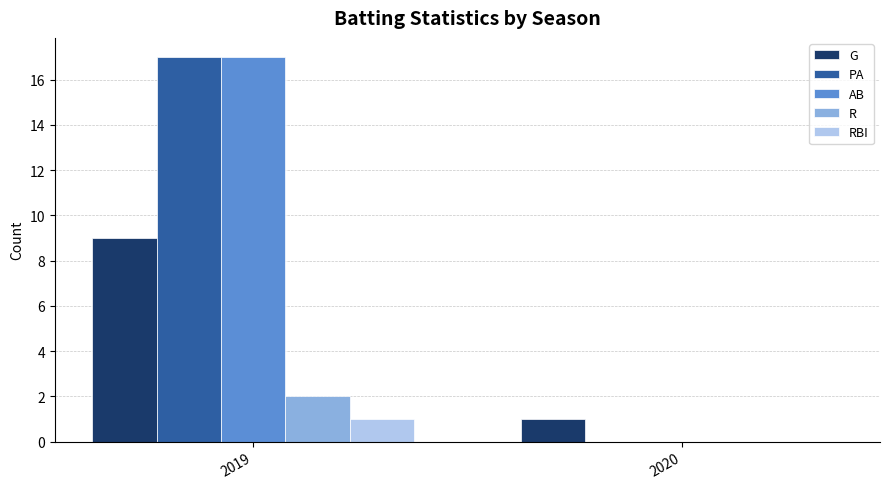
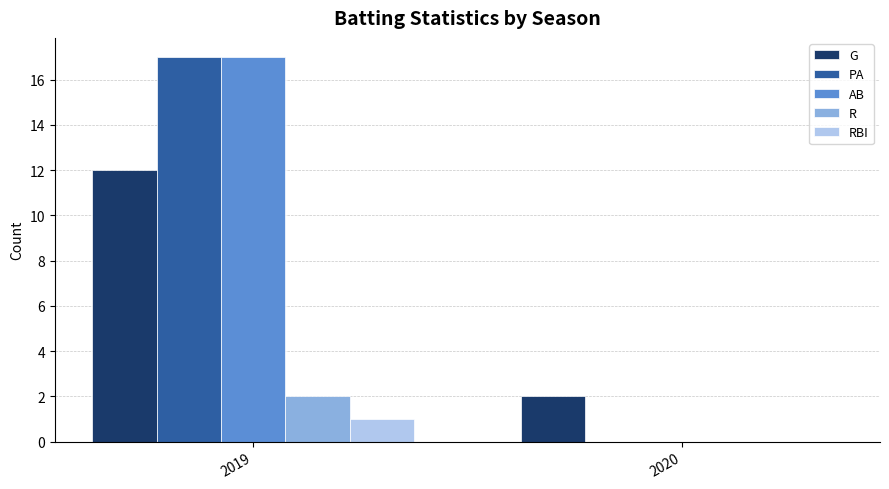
  {
    "G": {
-     "2019": 9,
-     "2020": 1
+     "2019": 12,
+     "2020": 2
    },
    "PA": {
      "2019": 17,
      "2020": 0
    }
  }
